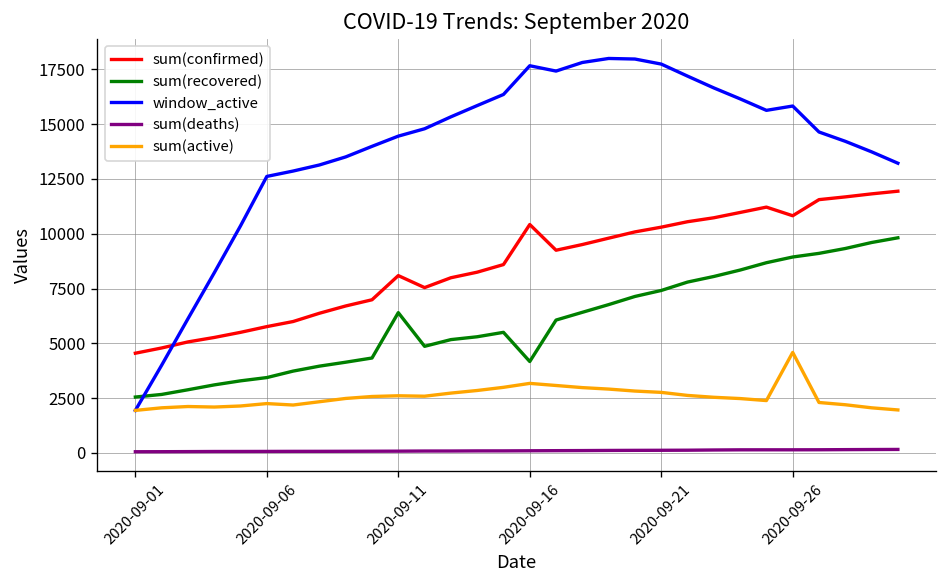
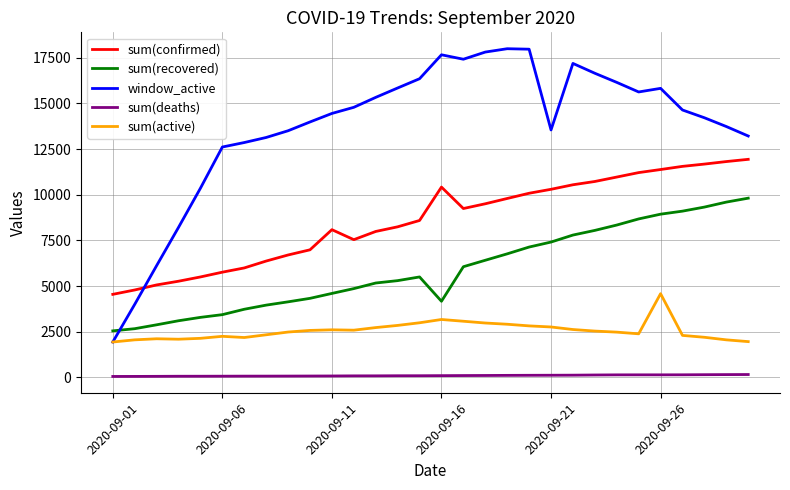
  {
    "sum(confirmed)": {
      "2020-09-01": 4600,
      "2020-09-06": 5800,
      "2020-09-11": 8100,
      "2020-09-16": 10400,
      "2020-09-21": 10300,
-     "2020-09-26": 10800
+     "2020-09-26": 11400
    },
    "sum(recovered)": {
      "2020-09-01": 2600,
      "2020-09-06": 3400,
-     "2020-09-11": 6400,
+     "2020-09-11": 4600,
      "2020-09-16": 4200,
      "2020-09-21": 7400,
      "2020-09-26": 8900
    },
    "window_active": {
      "2020-09-06": 12600,
      "2020-09-11": 14400,
      "2020-09-16": 17700,
-     "2020-09-21": 17700,
+     "2020-09-21": 13500,
      "2020-09-26": 15800
    },
    "sum(deaths)": {
      "2020-09-01": 100,
      "2020-09-06": 100,
      "2020-09-11": 100,
      "2020-09-16": 100,
      "2020-09-21": 100,
      "2020-09-26": 100
    },
    "sum(active)": {
      "2020-09-06": 2300,
      "2020-09-11": 2600,
      "2020-09-16": 3200,
      "2020-09-21": 2800,
      "2020-09-26": 4600
    }
  }
